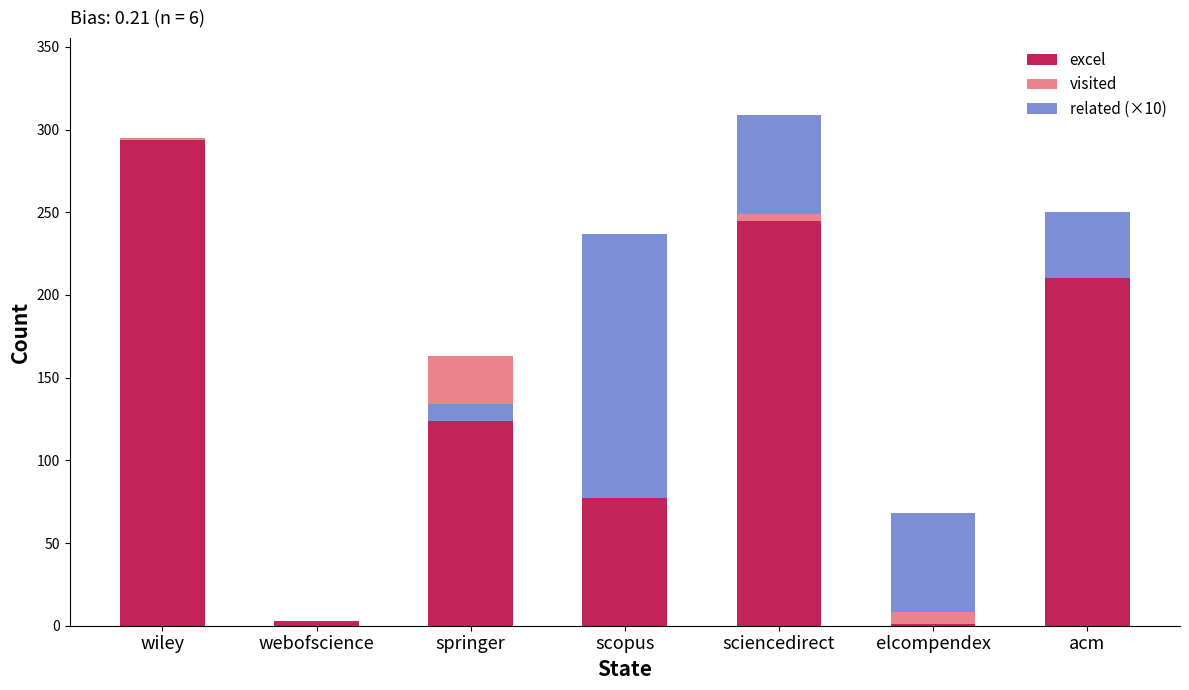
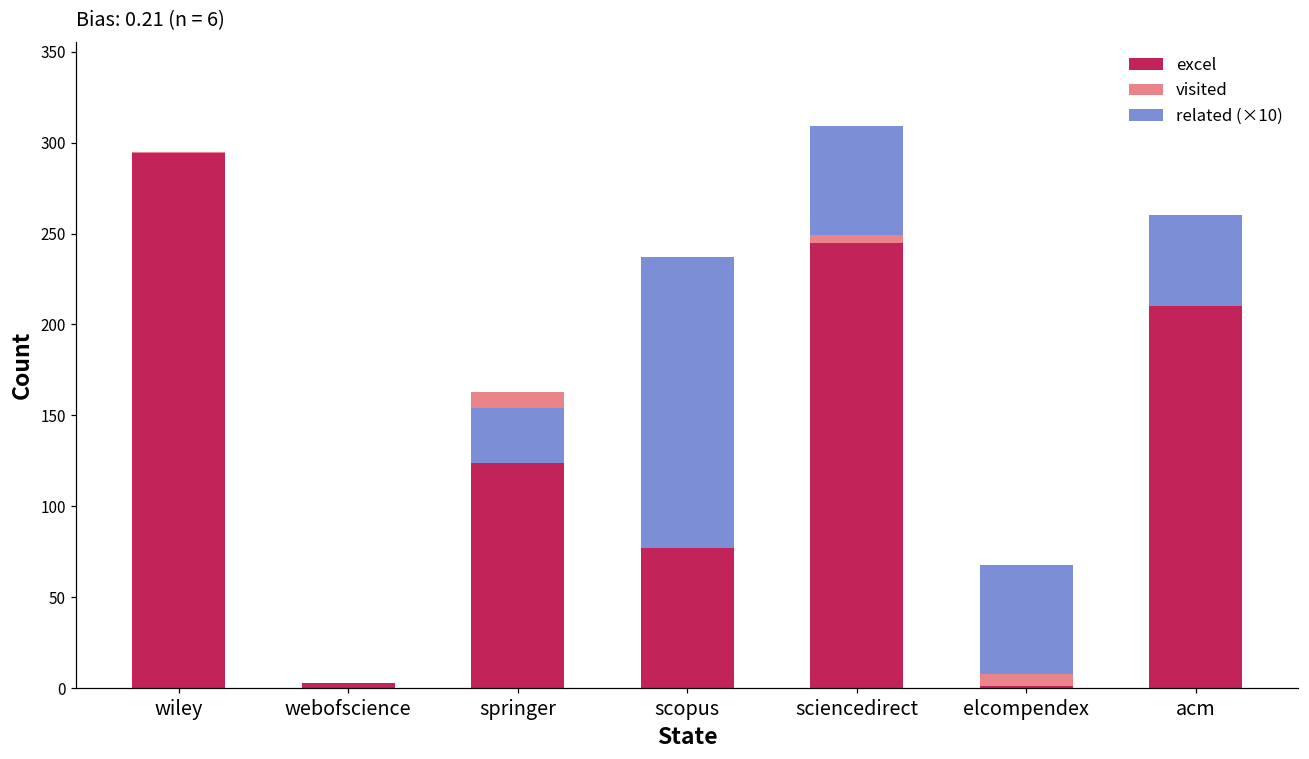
  {
    "excel": {
      "wiley": 294,
      "webofscience": 3,
      "springer": 163,
      "sciencedirect": 245,
      "acm": 210
    },
    "related (×10)": {
      "wiley": 0,
      "webofscience": 0,
-     "springer": 10,
+     "springer": 30,
      "scopus": 160,
      "sciencedirect": 60,
      "elcompendex": 60,
-     "acm": 40
+     "acm": 50
    }
  }
